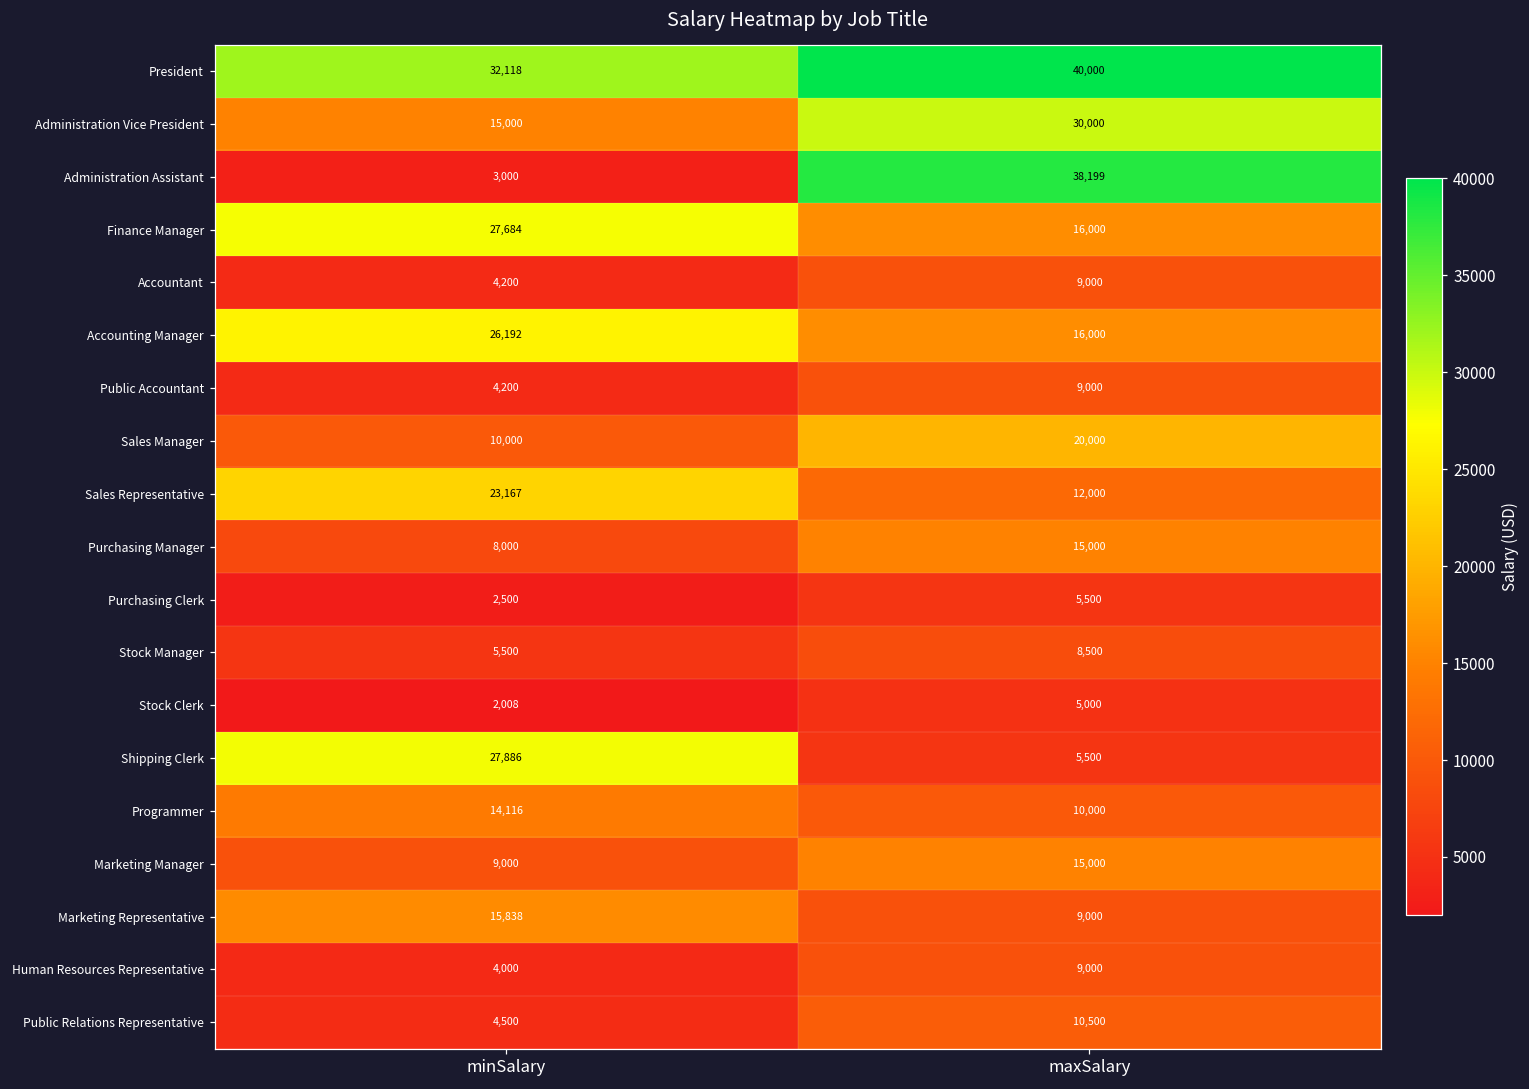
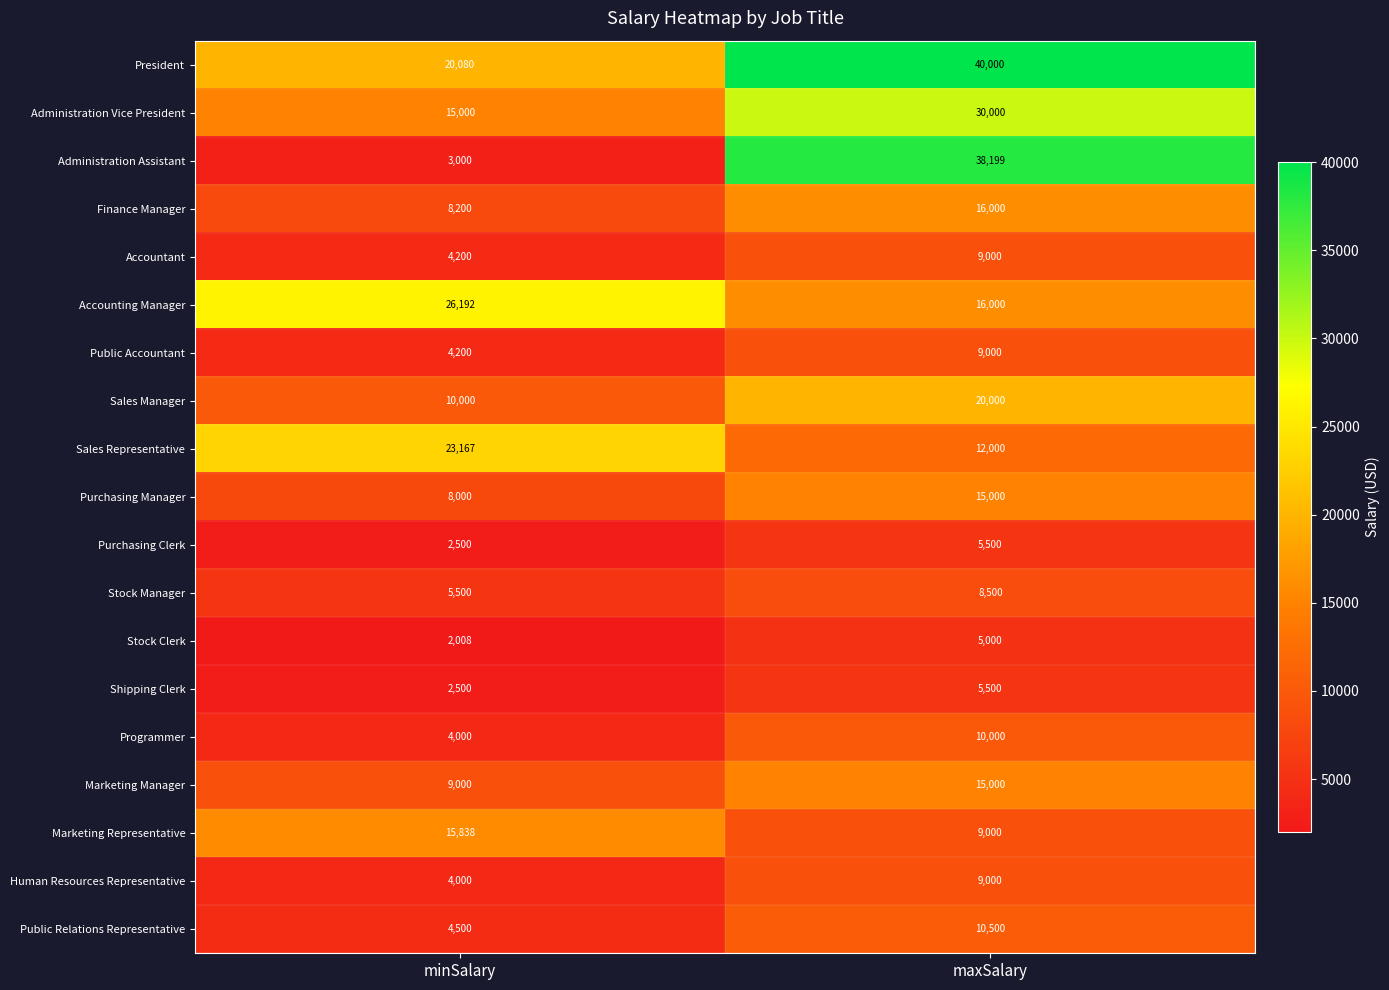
  {
    "President": {
-     "minSalary": "32,118",
+     "minSalary": "20,080",
      "maxSalary": "40,000"
    },
    "Administration Vice President": {
      "minSalary": "15,000",
      "maxSalary": "30,000"
    },
    "Administration Assistant": {
      "minSalary": "3,000",
      "maxSalary": "38,199"
    },
    "Finance Manager": {
-     "minSalary": "27,684",
+     "minSalary": "8,200",
      "maxSalary": "16,000"
    },
    "Accountant": {
      "minSalary": "4,200",
      "maxSalary": "9,000"
    },
    "Accounting Manager": {
      "minSalary": "26,192",
      "maxSalary": "16,000"
    },
    "Public Accountant": {
      "minSalary": "4,200",
      "maxSalary": "9,000"
    },
    "Sales Manager": {
      "minSalary": "10,000",
      "maxSalary": "20,000"
    },
    "Sales Representative": {
      "minSalary": "23,167",
      "maxSalary": "12,000"
    },
    "Purchasing Manager": {
      "minSalary": "8,000",
      "maxSalary": "15,000"
    },
    "Purchasing Clerk": {
      "minSalary": "2,500",
      "maxSalary": "5,500"
    },
    "Stock Manager": {
      "minSalary": "5,500",
      "maxSalary": "8,500"
    },
    "Stock Clerk": {
      "minSalary": "2,008",
      "maxSalary": "5,000"
    },
    "Shipping Clerk": {
-     "minSalary": "27,886",
+     "minSalary": "2,500",
      "maxSalary": "5,500"
    },
    "Programmer": {
-     "minSalary": "14,116",
+     "minSalary": "4,000",
      "maxSalary": "10,000"
    },
    "Marketing Manager": {
      "minSalary": "9,000",
      "maxSalary": "15,000"
    },
    "Marketing Representative": {
      "minSalary": "15,838",
      "maxSalary": "9,000"
    },
    "Human Resources Representative": {
      "minSalary": "4,000",
      "maxSalary": "9,000"
    },
    "Public Relations Representative": {
      "minSalary": "4,500",
      "maxSalary": "10,500"
    }
  }
